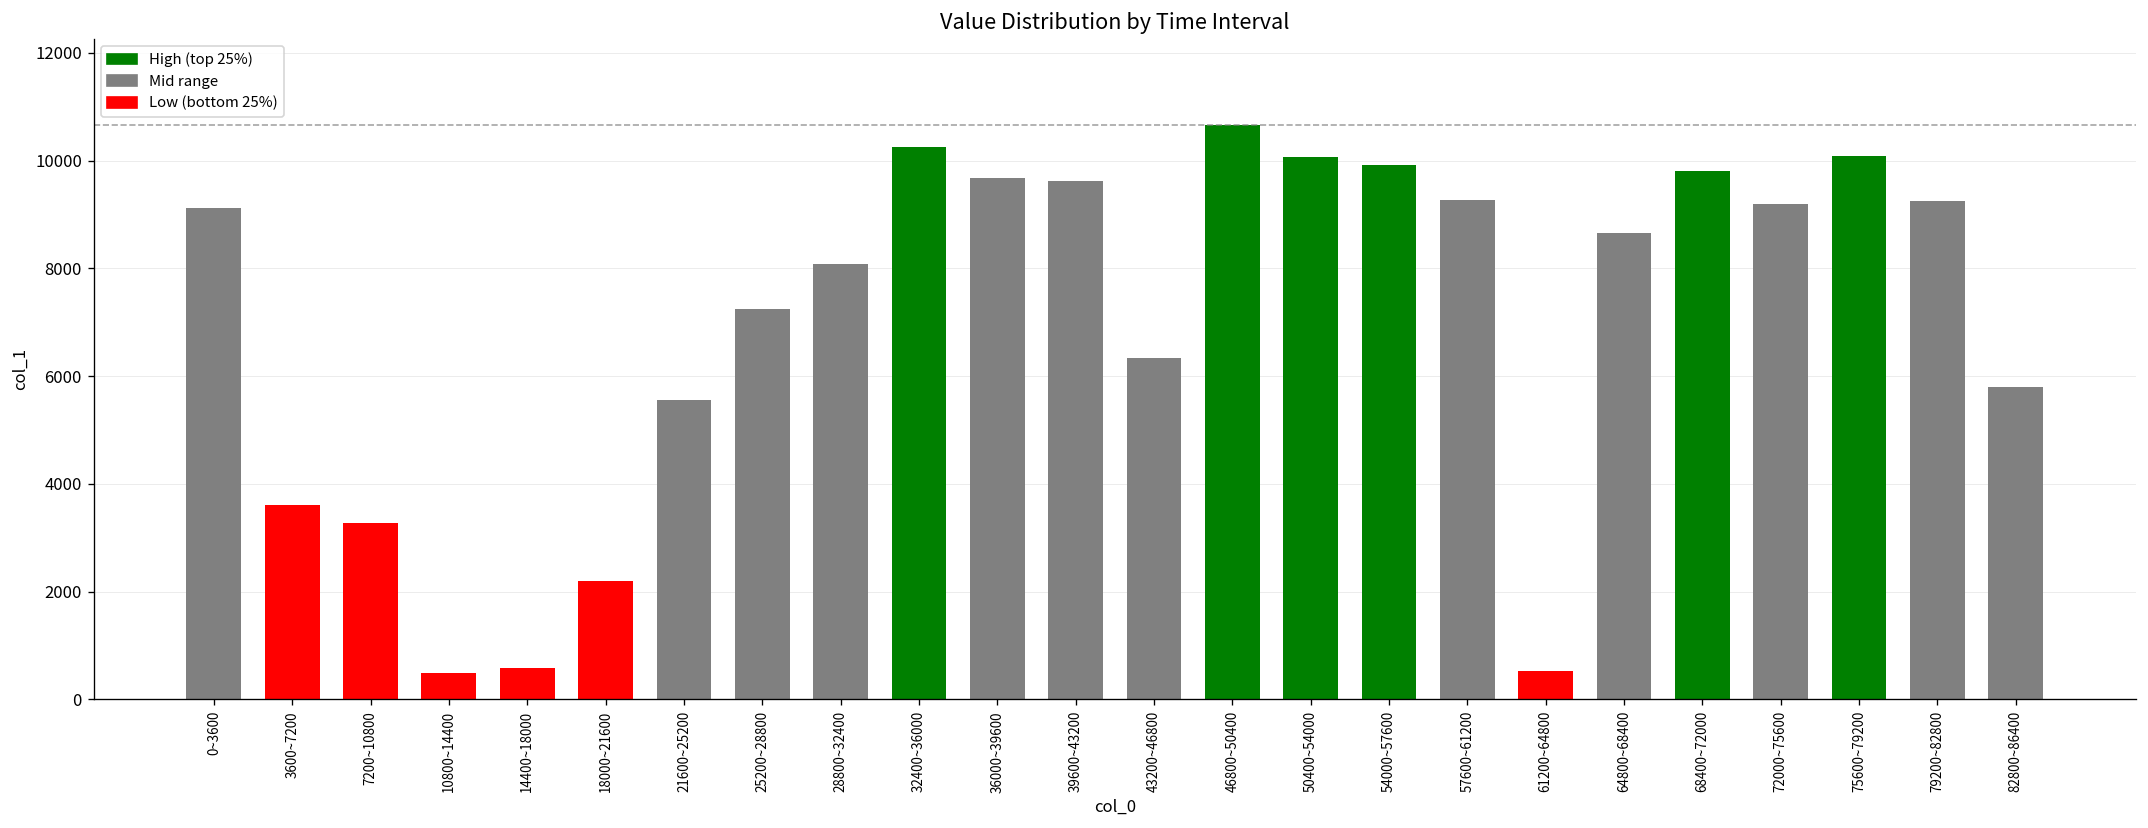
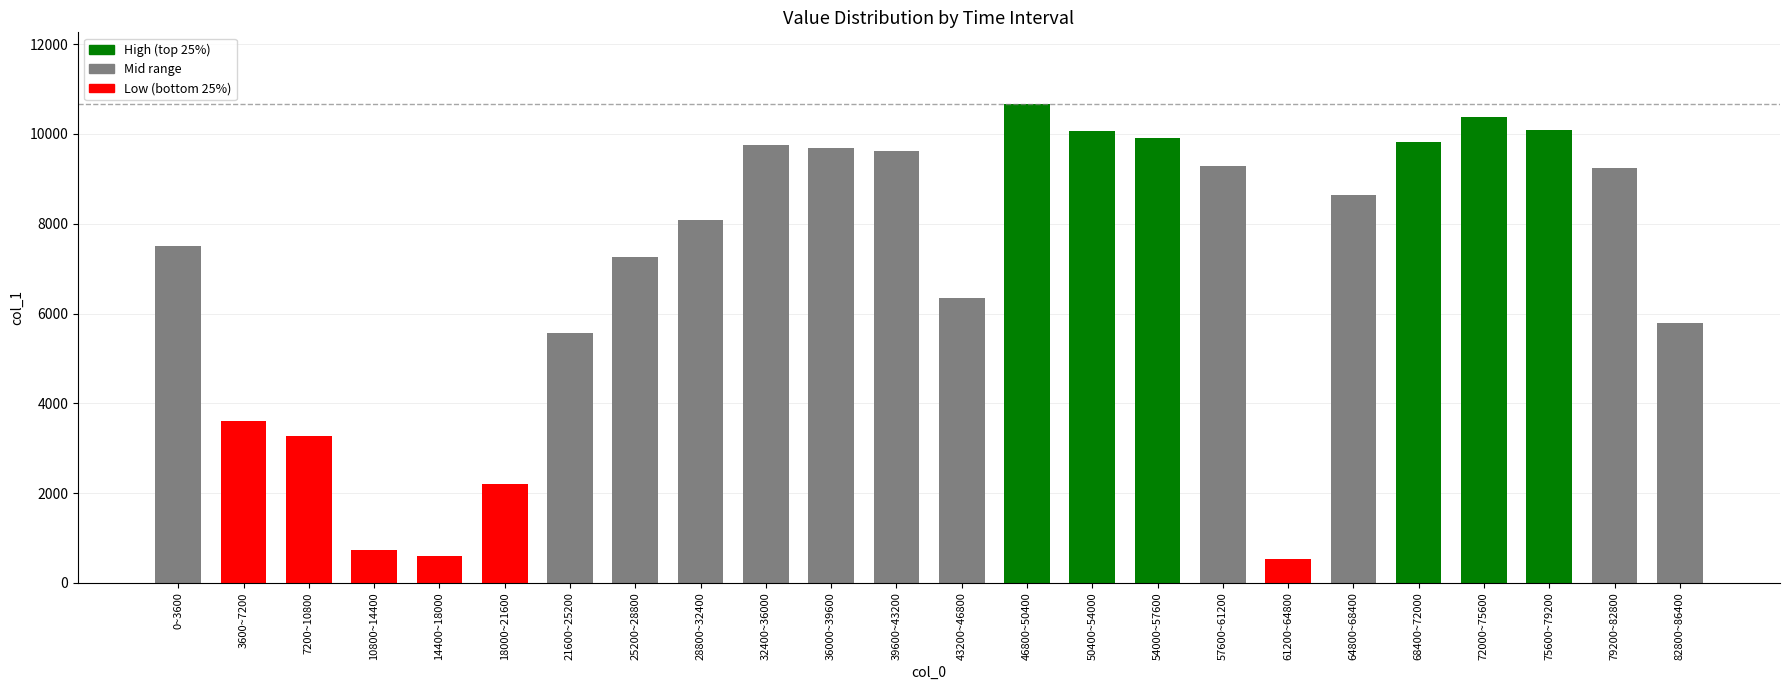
  {
-   "0~3600": 9100,
+   "0~3600": 7500,
    "3600~7200": 3600,
    "7200~10800": 3300,
-   "10800~14400": 500,
+   "10800~14400": 700,
    "14400~18000": 600,
    "18000~21600": 2200,
    "21600~25200": 5600,
    "25200~28800": 7200,
    "28800~32400": 8100,
-   "32400~36000": 10200,
+   "32400~36000": 9800,
    "36000~39600": 9700,
    "39600~43200": 9600,
    "43200~46800": 6300,
    "46800~50400": 10700,
    "50400~54000": 10100,
    "54000~57600": 9900,
    "57600~61200": 9300,
    "61200~64800": 500,
    "64800~68400": 8700,
    "68400~72000": 9800,
-   "72000~75600": 9200,
+   "72000~75600": 10400,
    "75600~79200": 10100,
    "79200~82800": 9200,
    "82800~86400": 5800
  }
